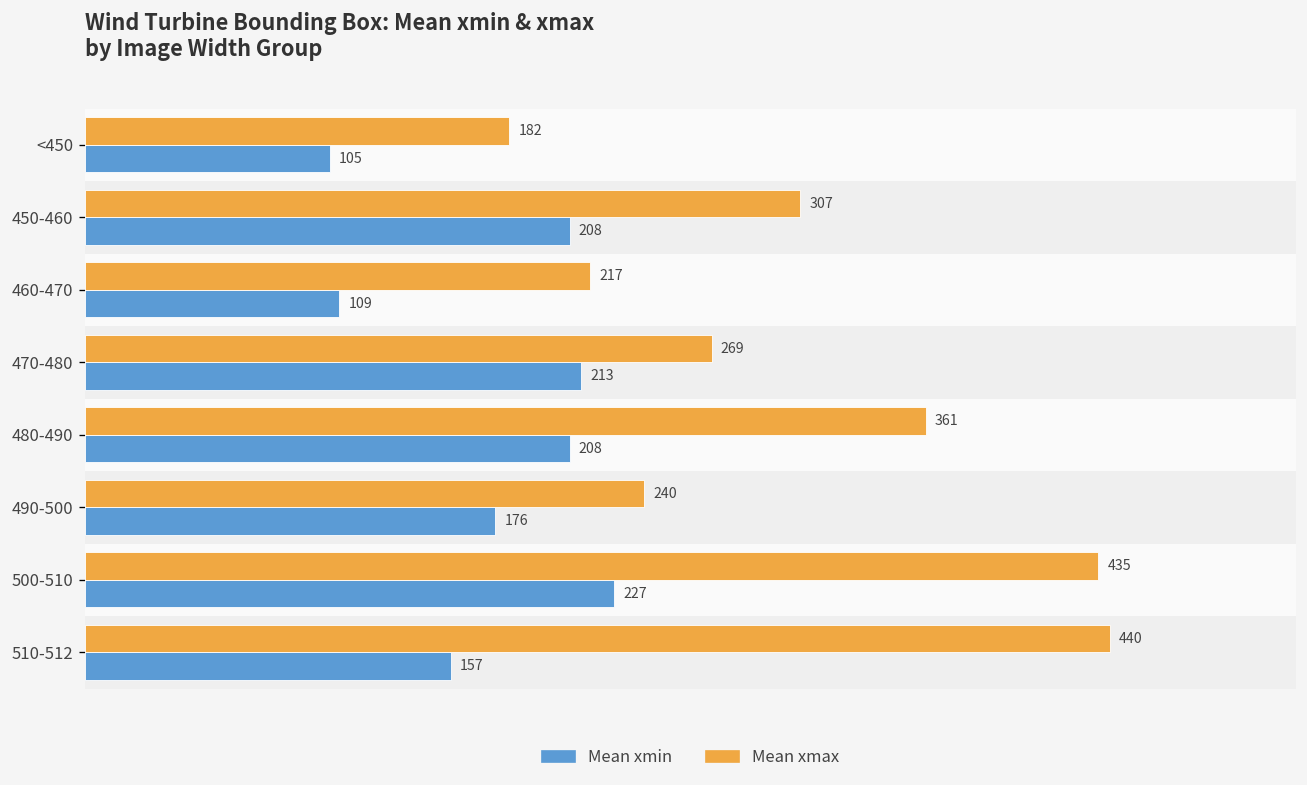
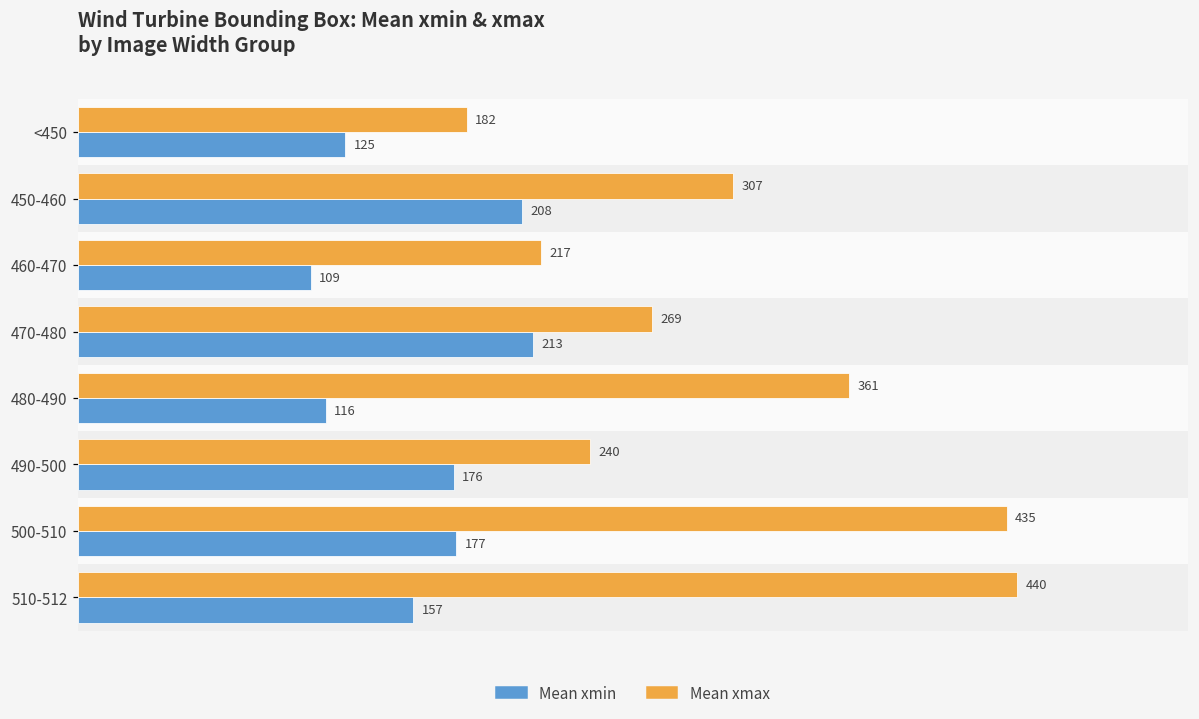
  {
    "Mean xmin": {
-     "<450": 105,
+     "<450": 125,
      "450-460": 208,
      "460-470": 109,
      "470-480": 213,
-     "480-490": 208,
+     "480-490": 116,
      "490-500": 176,
-     "500-510": 227,
+     "500-510": 177,
      "510-512": 157
    },
    "Mean xmax": {
      "<450": 182,
      "450-460": 307,
      "460-470": 217,
      "470-480": 269,
      "480-490": 361,
      "490-500": 240,
      "500-510": 435,
      "510-512": 440
    }
  }
